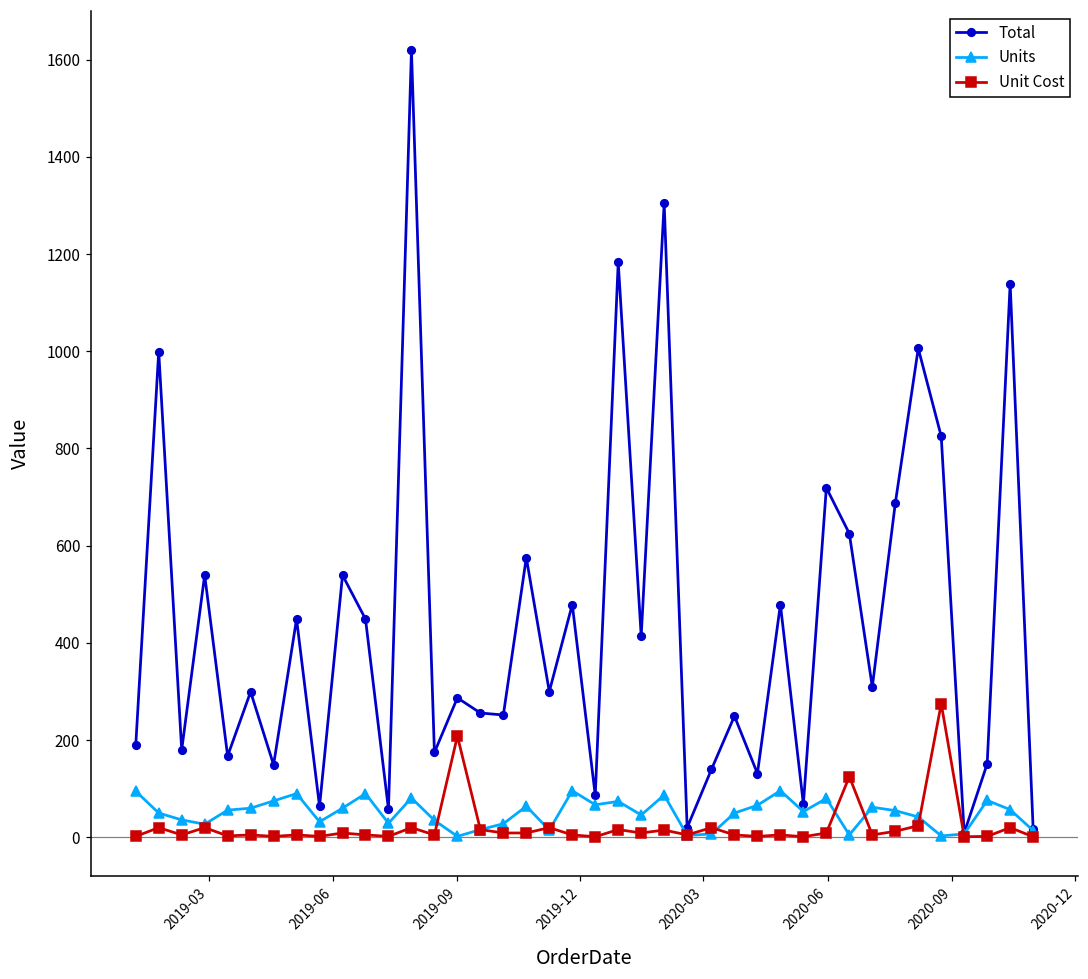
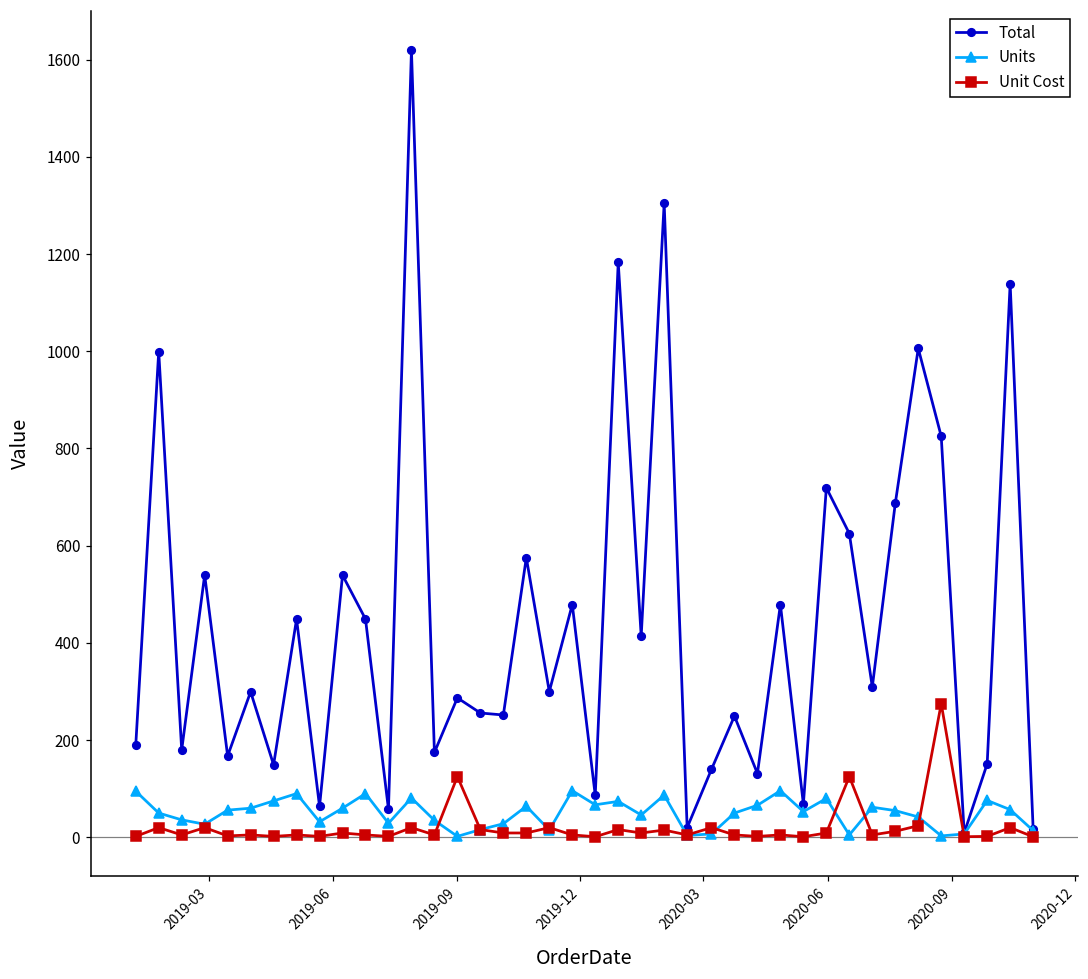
  {
    "Total": {
      "2019-09": 290
    },
    "Units": {
      "2019-09": 0
    },
    "Unit Cost": {
-     "2019-09": 210
+     "2019-09": 130
    }
  }
